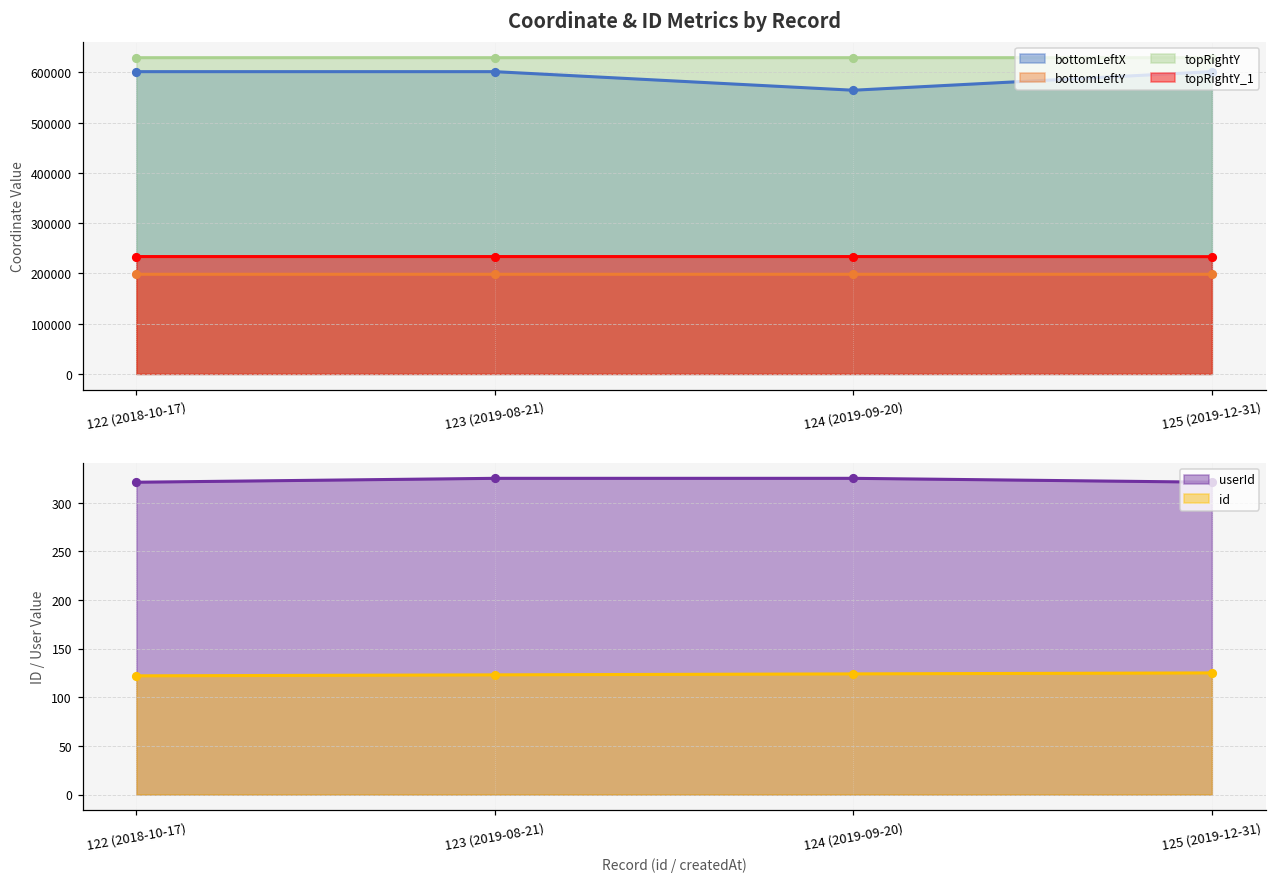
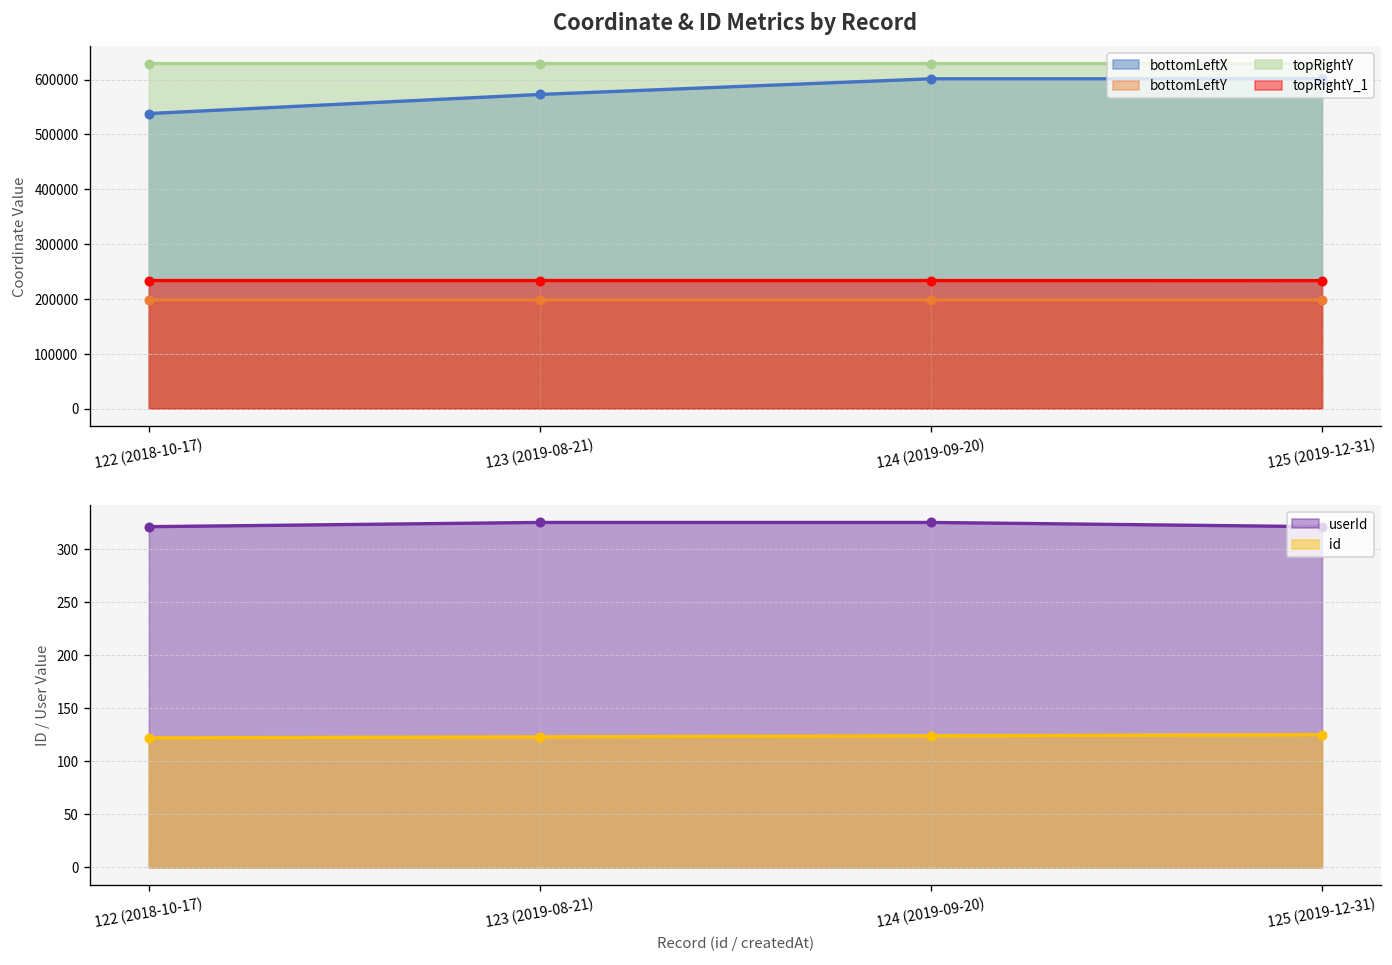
  {
    "Coordinate & ID Metrics by Record": {
      "bottomLeftX": {
-       "122 (2018-10-17)": 600000,
-       "123 (2019-08-21)": 600000,
-       "124 (2019-09-20)": 560000
+       "122 (2018-10-17)": 540000,
+       "123 (2019-08-21)": 570000,
+       "124 (2019-09-20)": 600000
      },
      "bottomLeftY": {
        "122 (2018-10-17)": 200000,
        "123 (2019-08-21)": 200000,
        "124 (2019-09-20)": 200000,
        "125 (2019-12-31)": 200000
      },
      "topRightY": {
        "122 (2018-10-17)": 630000,
        "123 (2019-08-21)": 630000,
        "124 (2019-09-20)": 630000
      },
      "topRightY_1": {
        "122 (2018-10-17)": 230000,
        "123 (2019-08-21)": 230000,
        "124 (2019-09-20)": 230000,
        "125 (2019-12-31)": 230000
      }
    }
  }
